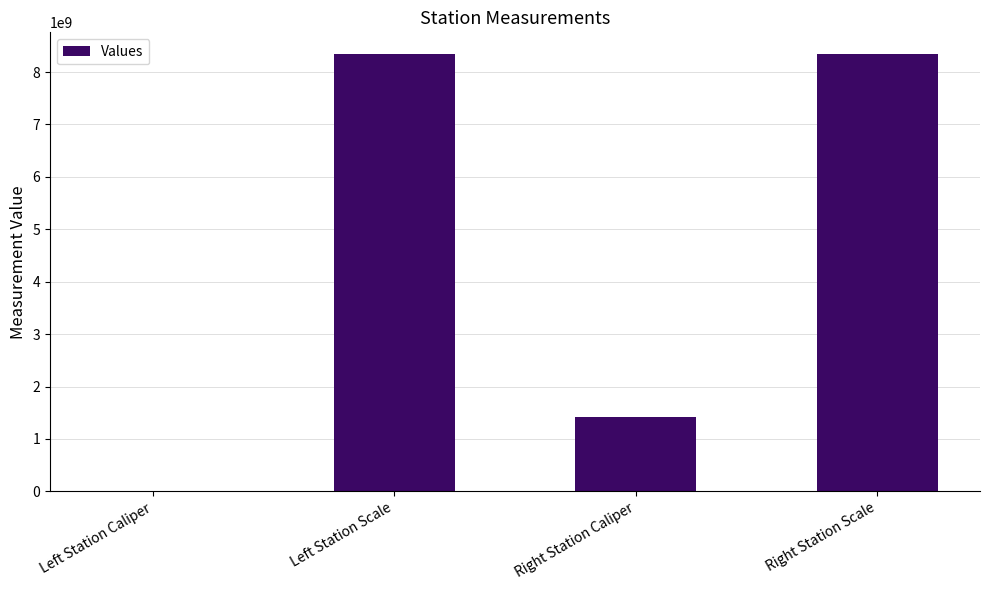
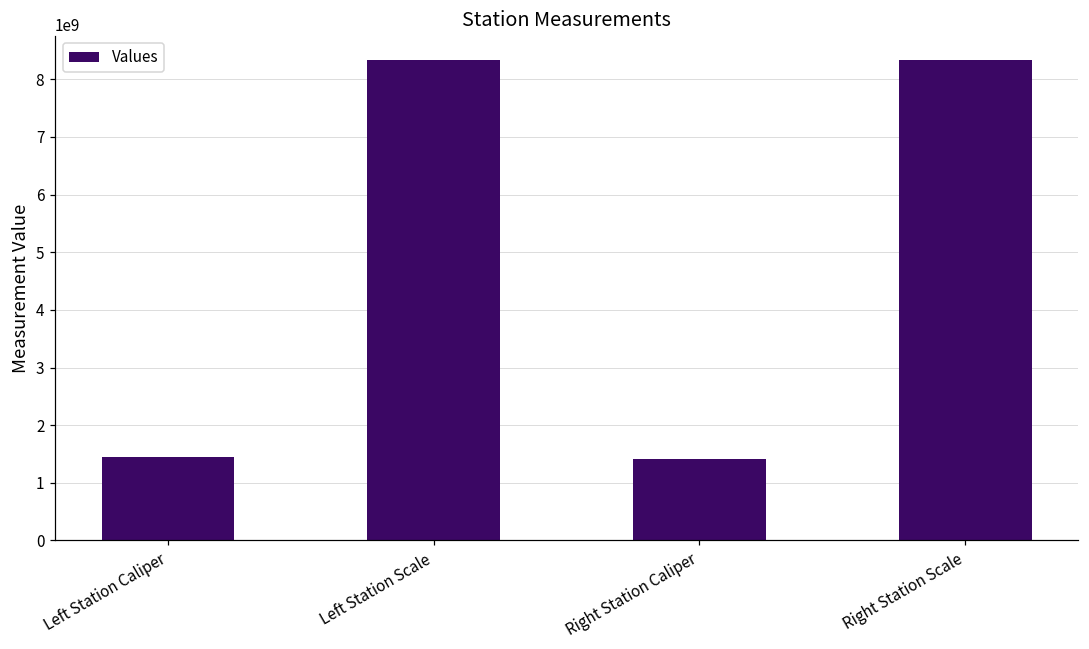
  {
-   "Left Station Caliper": 0,
+   "Left Station Caliper": 1400000000,
    "Left Station Scale": 8300000000,
    "Right Station Caliper": 1400000000,
    "Right Station Scale": 8300000000
  }
